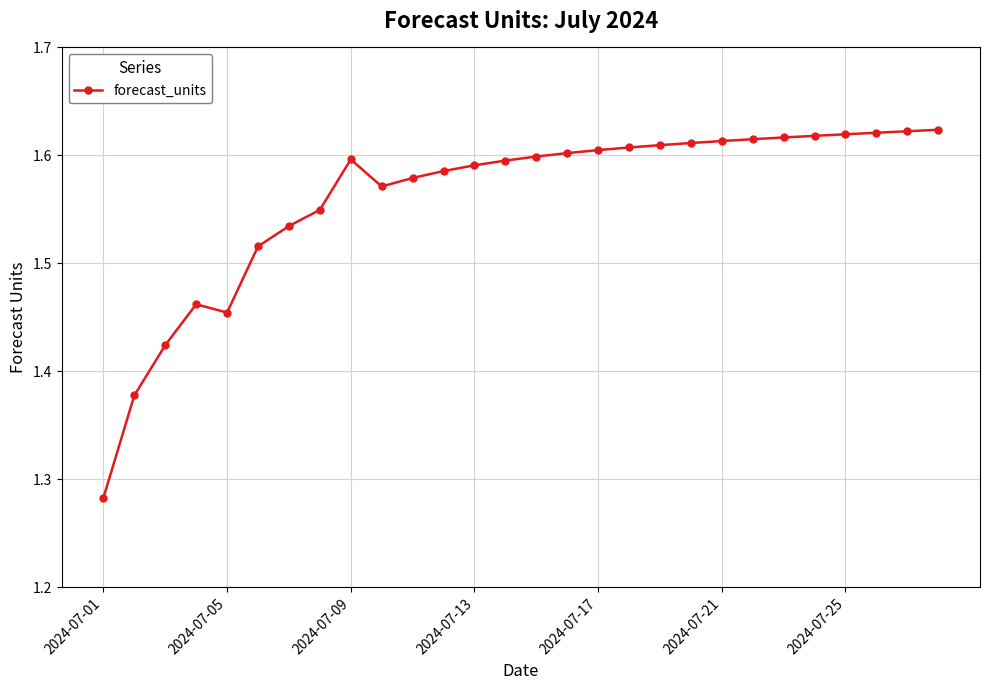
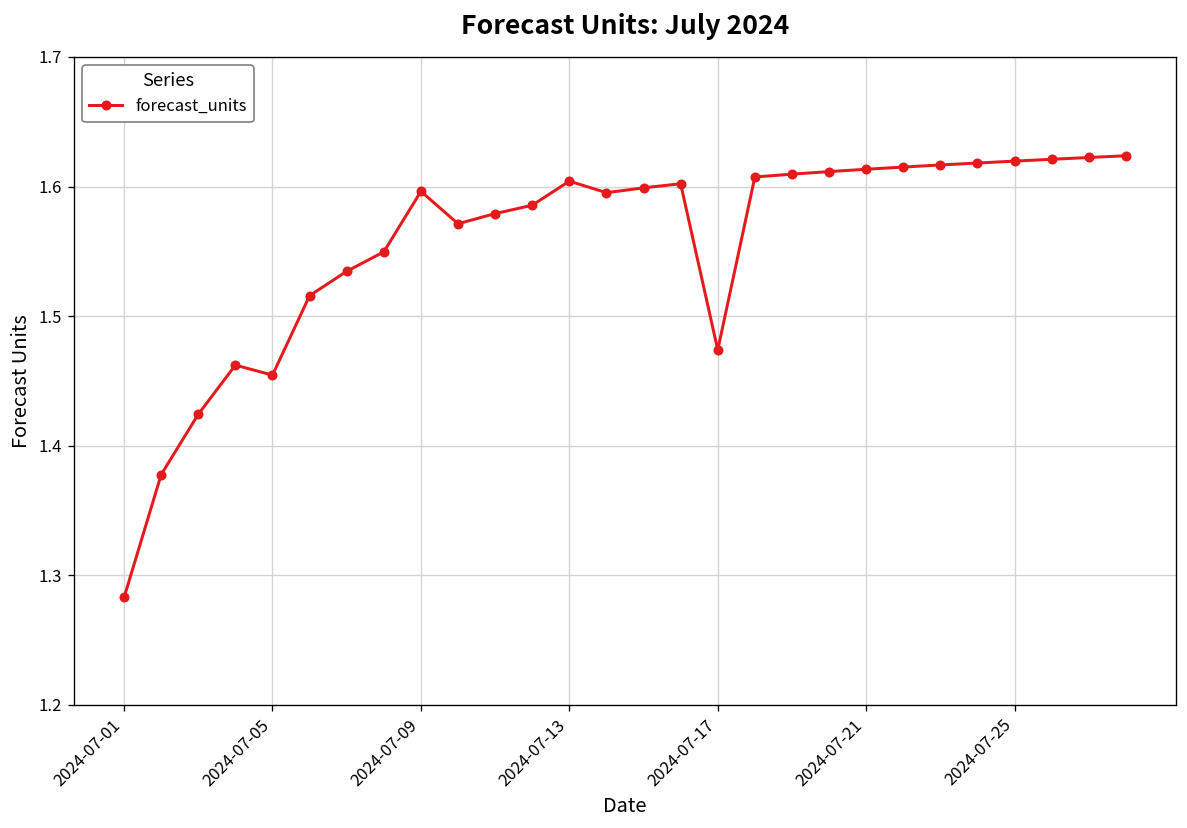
  {
    "2024-07-01": 1.283,
    "2024-07-05": 1.454,
    "2024-07-09": 1.596,
-   "2024-07-13": 1.591,
-   "2024-07-17": 1.605,
+   "2024-07-13": 1.604,
+   "2024-07-17": 1.474,
    "2024-07-21": 1.613,
    "2024-07-25": 1.620
  }
